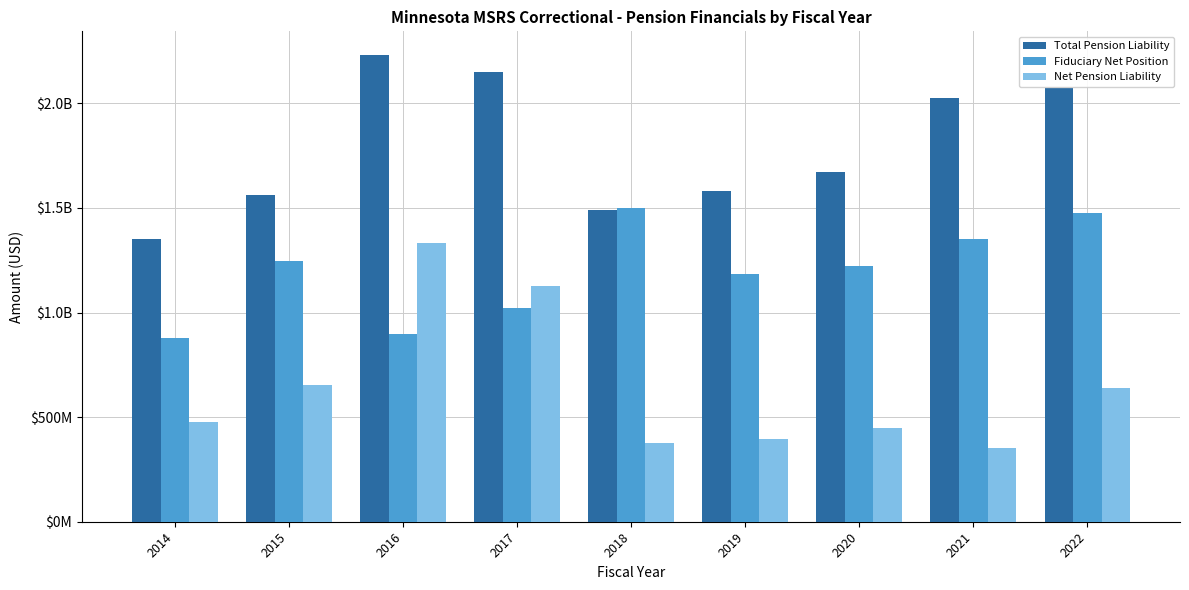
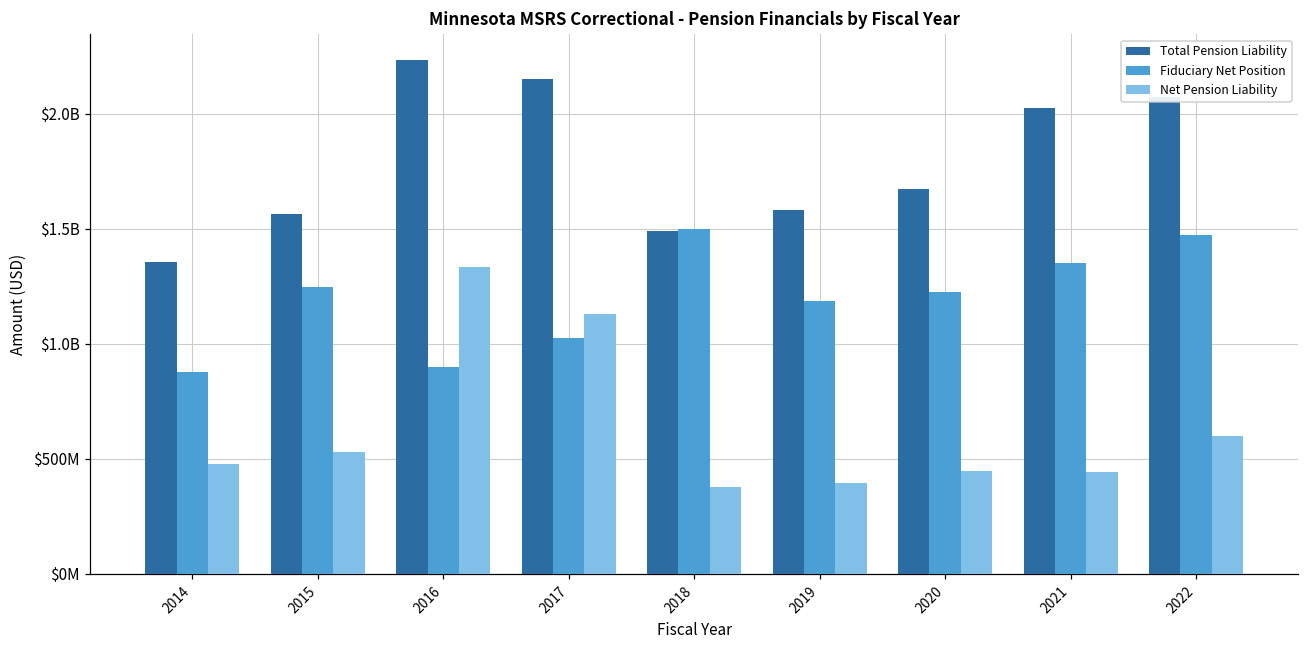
  {
    "Total Pension Liability": {
      "2014": "$1350000000",
      "2015": "$1560000000",
      "2016": "$2230000000",
      "2017": "$2150000000",
      "2018": "$1490000000",
      "2019": "$1580000000",
      "2020": "$1670000000",
      "2021": "$2020000000",
      "2022": "$2070000000"
    },
    "Fiduciary Net Position": {
      "2014": "$880000000",
      "2015": "$1250000000",
      "2016": "$900000000",
      "2017": "$1020000000",
      "2018": "$1500000000",
      "2019": "$1180000000",
      "2020": "$1220000000",
      "2021": "$1350000000",
      "2022": "$1470000000"
    },
    "Net Pension Liability": {
      "2014": "$480000000",
-     "2015": "$650000000",
+     "2015": "$530000000",
      "2016": "$1330000000",
      "2017": "$1130000000",
      "2018": "$380000000",
      "2019": "$400000000",
      "2020": "$450000000",
-     "2021": "$350000000",
-     "2022": "$640000000"
+     "2021": "$440000000",
+     "2022": "$600000000"
    }
  }
